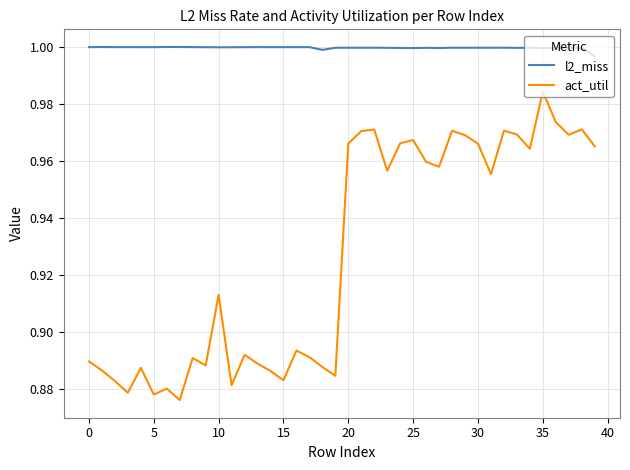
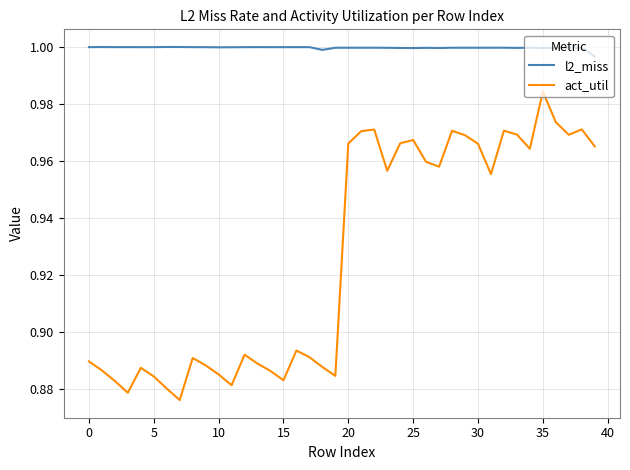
  {
    "l2_miss": {
      "0": 1.000,
      "5": 1.000,
      "10": 1.000,
      "15": 1.000,
      "20": 1.000,
      "25": 1.000,
      "30": 1.000
    },
    "act_util": {
      "0": 0.890,
-     "5": 0.878,
-     "10": 0.913,
+     "5": 0.884,
+     "10": 0.885,
      "15": 0.883,
      "20": 0.966,
      "25": 0.967,
      "30": 0.966
    }
  }
